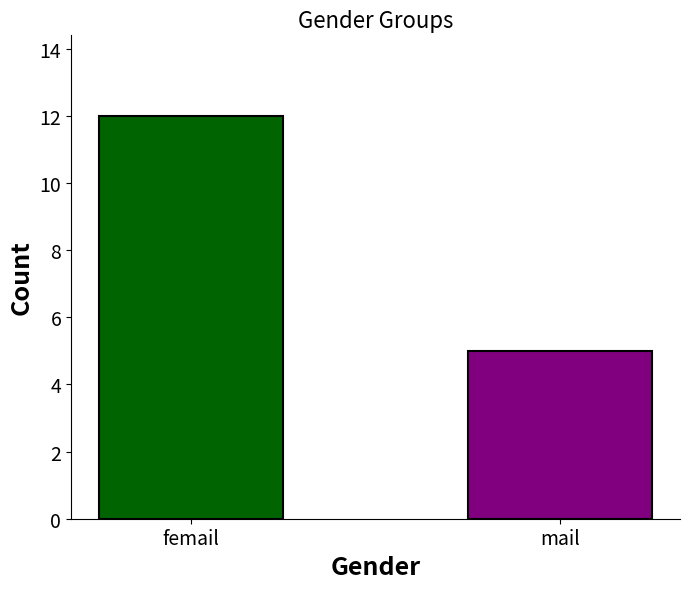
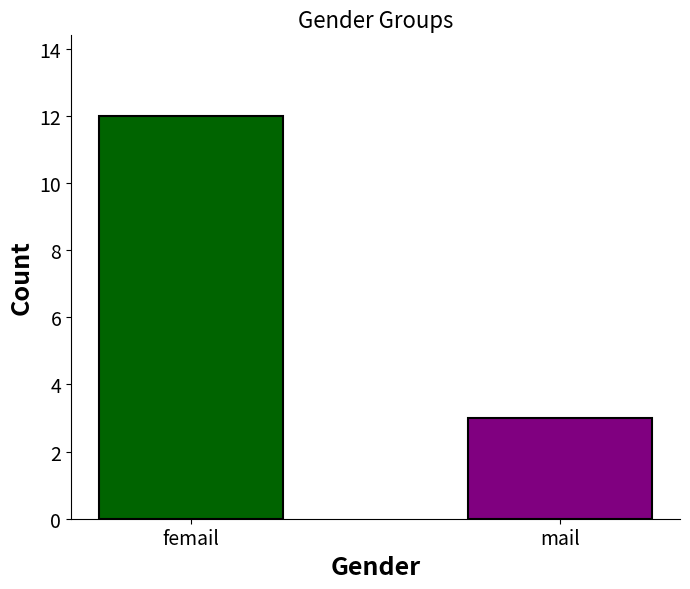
  {
    "femail": 12,
-   "mail": 5
+   "mail": 3
  }
